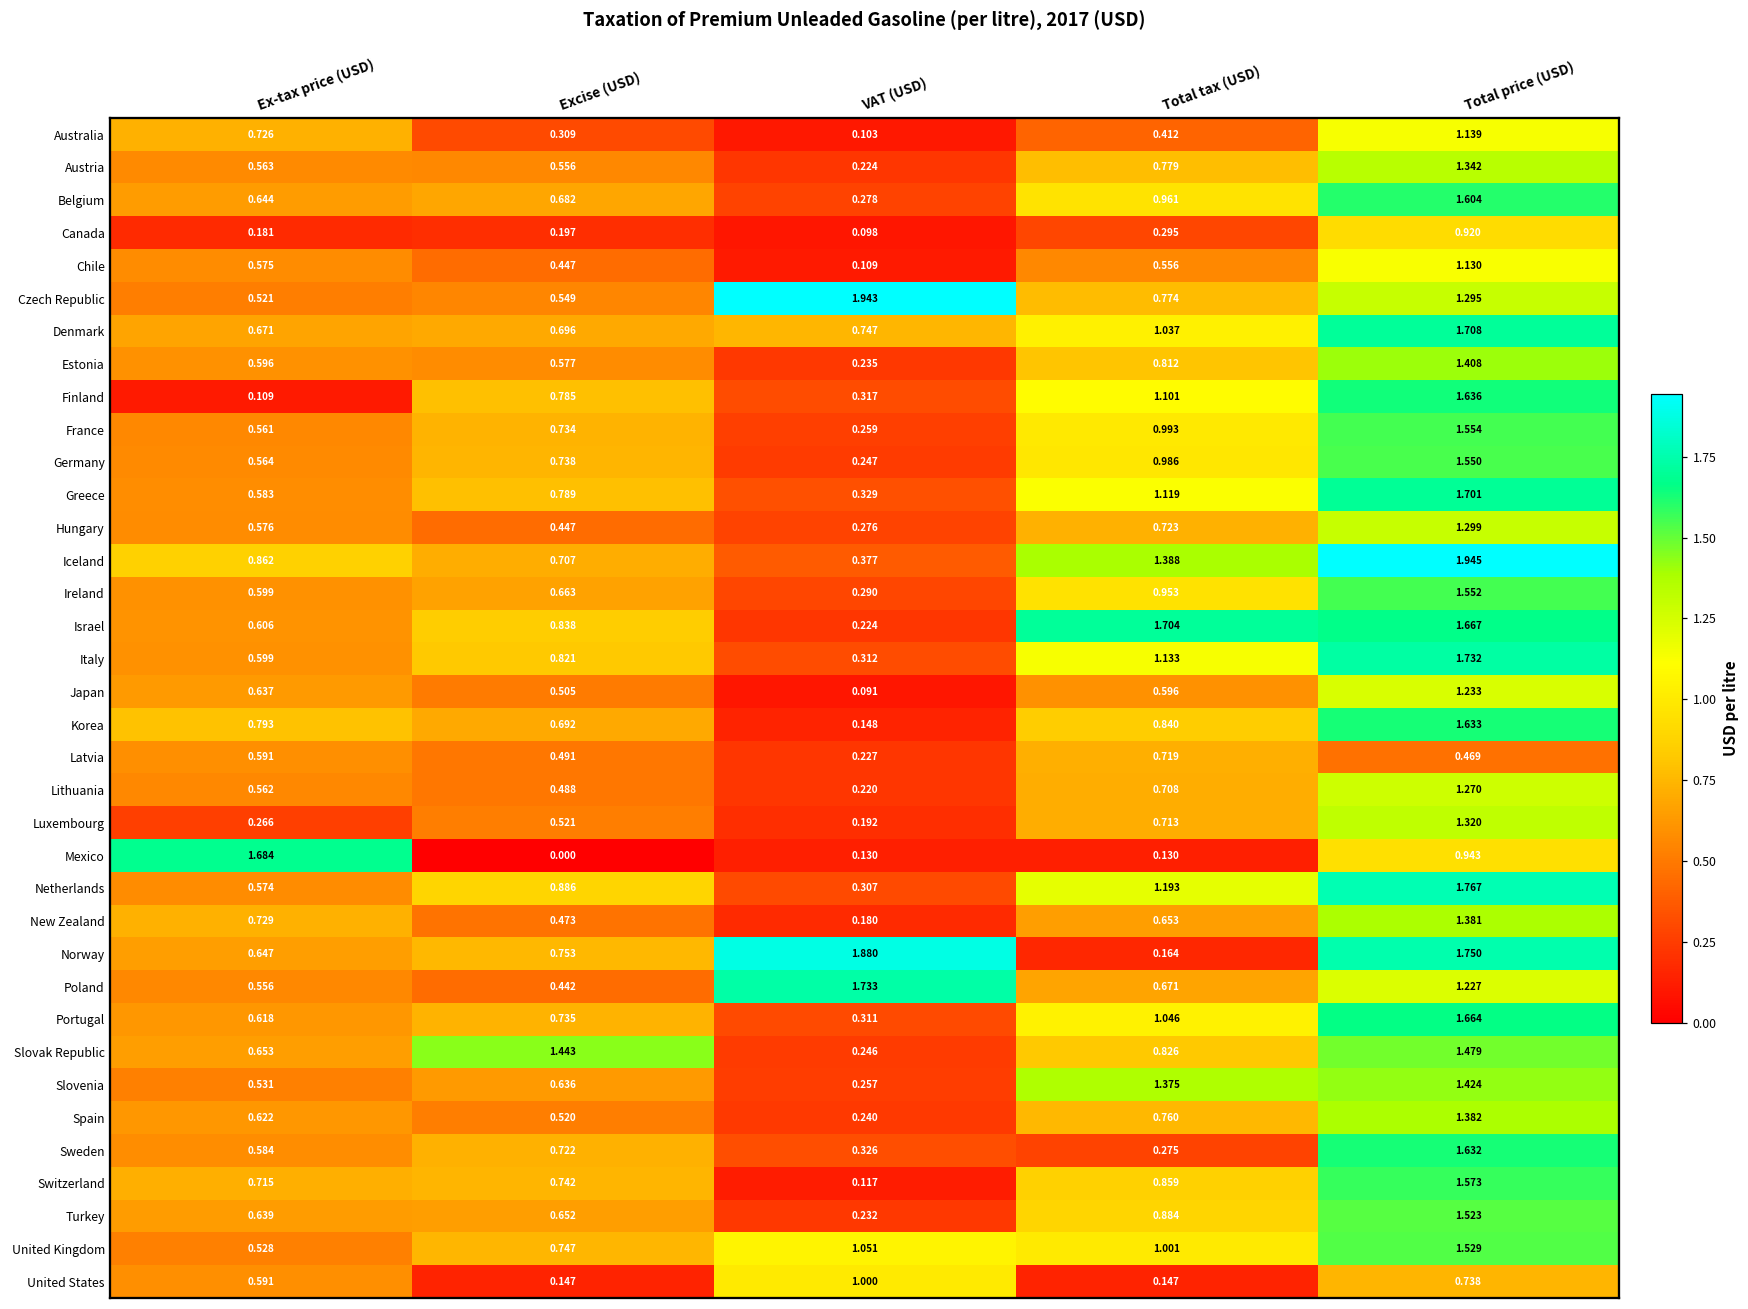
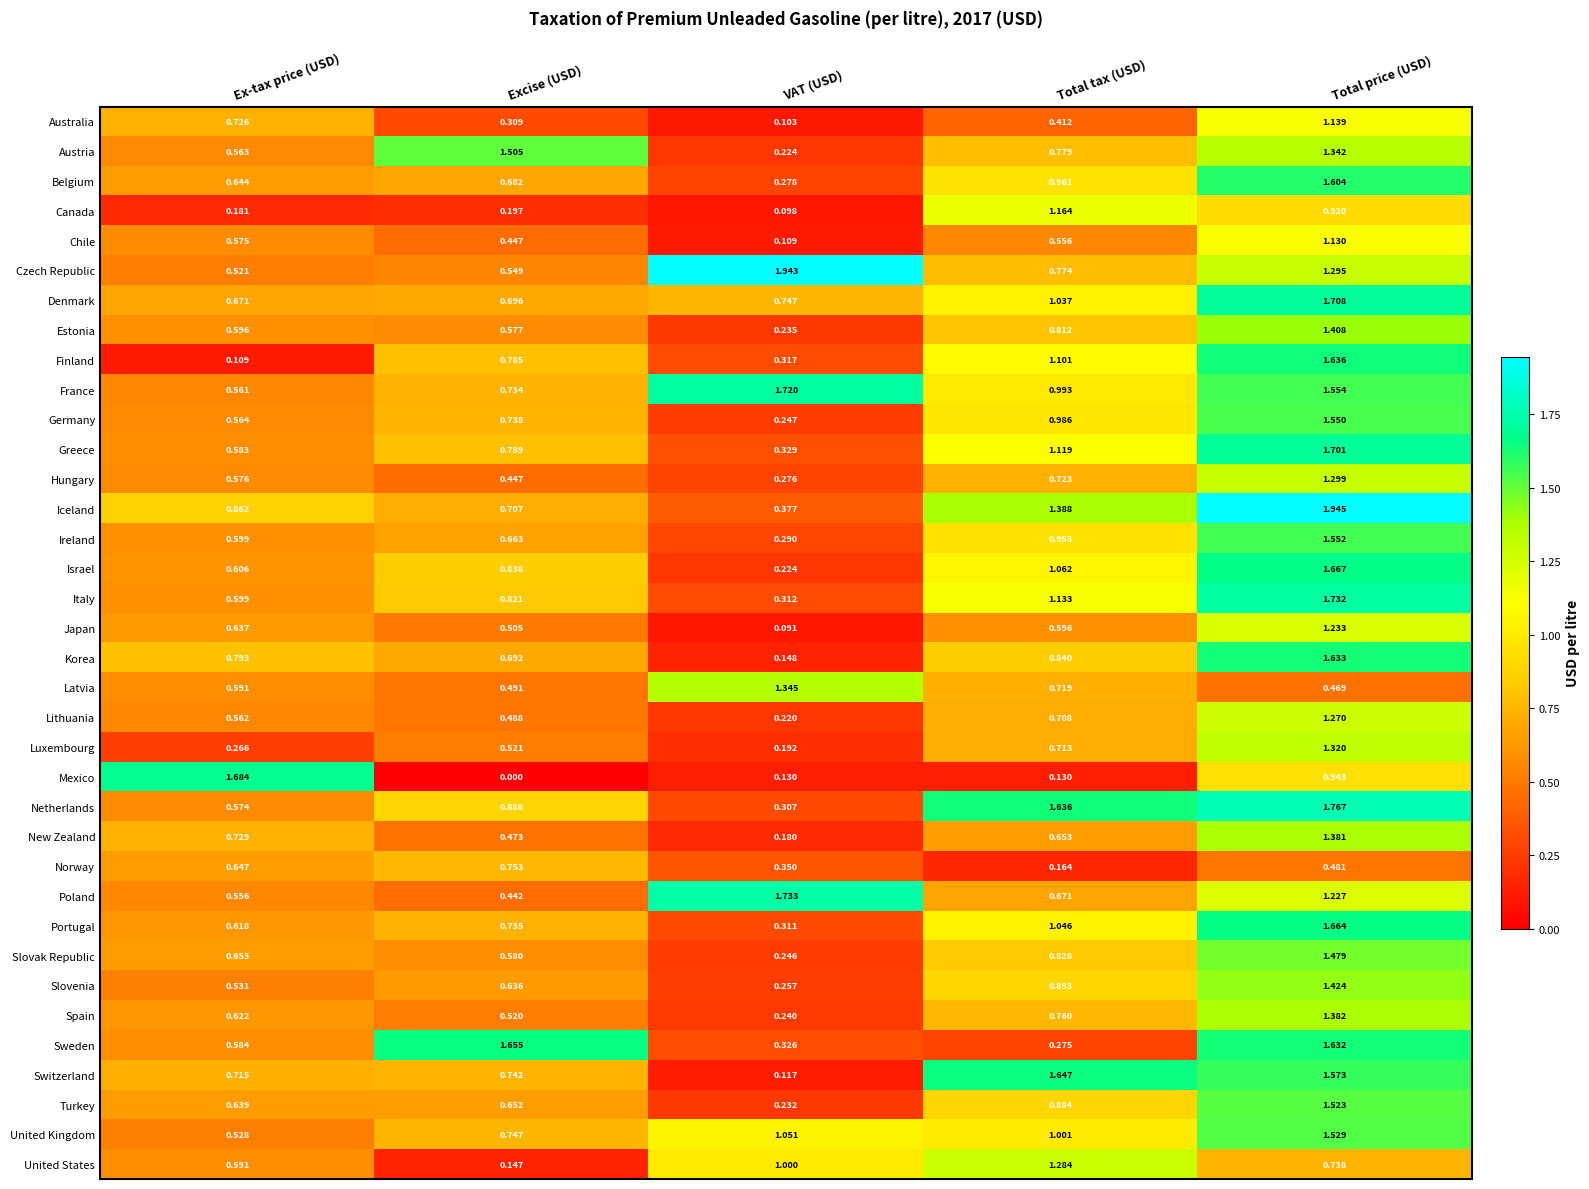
  {
    "Australia": {
      "Ex-tax price (USD)": 0.726,
      "Excise (USD)": 0.309,
      "VAT (USD)": 0.103,
      "Total tax (USD)": 0.412,
      "Total price (USD)": 1.139
    },
    "Austria": {
      "Ex-tax price (USD)": 0.563,
-     "Excise (USD)": 0.556,
+     "Excise (USD)": 1.505,
      "VAT (USD)": 0.224,
      "Total tax (USD)": 0.779,
      "Total price (USD)": 1.342
    },
    "Belgium": {
      "Ex-tax price (USD)": 0.644,
      "Excise (USD)": 0.682,
      "VAT (USD)": 0.278,
      "Total tax (USD)": 0.961,
      "Total price (USD)": 1.604
    },
    "Canada": {
      "Ex-tax price (USD)": 0.181,
      "Excise (USD)": 0.197,
      "VAT (USD)": 0.098,
-     "Total tax (USD)": 0.295,
+     "Total tax (USD)": 1.164,
      "Total price (USD)": 0.920
    },
    "Chile": {
      "Ex-tax price (USD)": 0.575,
      "Excise (USD)": 0.447,
      "VAT (USD)": 0.109,
      "Total tax (USD)": 0.556,
      "Total price (USD)": 1.130
    },
    "Czech Republic": {
      "Ex-tax price (USD)": 0.521,
      "Excise (USD)": 0.549,
      "VAT (USD)": 1.943,
      "Total tax (USD)": 0.774,
      "Total price (USD)": 1.295
    },
    "Denmark": {
      "Ex-tax price (USD)": 0.671,
      "Excise (USD)": 0.696,
      "VAT (USD)": 0.747,
      "Total tax (USD)": 1.037,
      "Total price (USD)": 1.708
    },
    "Estonia": {
      "Ex-tax price (USD)": 0.596,
      "Excise (USD)": 0.577,
      "VAT (USD)": 0.235,
      "Total tax (USD)": 0.812,
      "Total price (USD)": 1.408
    },
    "Finland": {
      "Ex-tax price (USD)": 0.109,
      "Excise (USD)": 0.785,
      "VAT (USD)": 0.317,
      "Total tax (USD)": 1.101,
      "Total price (USD)": 1.636
    },
    "France": {
      "Ex-tax price (USD)": 0.561,
      "Excise (USD)": 0.734,
-     "VAT (USD)": 0.259,
+     "VAT (USD)": 1.720,
      "Total tax (USD)": 0.993,
      "Total price (USD)": 1.554
    },
    "Germany": {
      "Ex-tax price (USD)": 0.564,
      "Excise (USD)": 0.738,
      "VAT (USD)": 0.247,
      "Total tax (USD)": 0.986,
      "Total price (USD)": 1.550
    },
    "Greece": {
      "Ex-tax price (USD)": 0.583,
      "Excise (USD)": 0.789,
      "VAT (USD)": 0.329,
      "Total tax (USD)": 1.119,
      "Total price (USD)": 1.701
    },
    "Hungary": {
      "Ex-tax price (USD)": 0.576,
      "Excise (USD)": 0.447,
      "VAT (USD)": 0.276,
      "Total tax (USD)": 0.723,
      "Total price (USD)": 1.299
    },
    "Iceland": {
      "Ex-tax price (USD)": 0.862,
      "Excise (USD)": 0.707,
      "VAT (USD)": 0.377,
      "Total tax (USD)": 1.388,
      "Total price (USD)": 1.945
    },
    "Ireland": {
      "Ex-tax price (USD)": 0.599,
      "Excise (USD)": 0.663,
      "VAT (USD)": 0.290,
      "Total tax (USD)": 0.953,
      "Total price (USD)": 1.552
    },
    "Israel": {
      "Ex-tax price (USD)": 0.606,
      "Excise (USD)": 0.838,
      "VAT (USD)": 0.224,
-     "Total tax (USD)": 1.704,
+     "Total tax (USD)": 1.062,
      "Total price (USD)": 1.667
    },
    "Italy": {
      "Ex-tax price (USD)": 0.599,
      "Excise (USD)": 0.821,
      "VAT (USD)": 0.312,
      "Total tax (USD)": 1.133,
      "Total price (USD)": 1.732
    },
    "Japan": {
      "Ex-tax price (USD)": 0.637,
      "Excise (USD)": 0.505,
      "VAT (USD)": 0.091,
      "Total tax (USD)": 0.596,
      "Total price (USD)": 1.233
    },
    "Korea": {
      "Ex-tax price (USD)": 0.793,
      "Excise (USD)": 0.692,
      "VAT (USD)": 0.148,
      "Total tax (USD)": 0.840,
      "Total price (USD)": 1.633
    },
    "Latvia": {
      "Ex-tax price (USD)": 0.591,
      "Excise (USD)": 0.491,
-     "VAT (USD)": 0.227,
+     "VAT (USD)": 1.345,
      "Total tax (USD)": 0.719,
      "Total price (USD)": 0.469
    },
    "Lithuania": {
      "Ex-tax price (USD)": 0.562,
      "Excise (USD)": 0.488,
      "VAT (USD)": 0.220,
      "Total tax (USD)": 0.708,
      "Total price (USD)": 1.270
    },
    "Luxembourg": {
      "Ex-tax price (USD)": 0.266,
      "Excise (USD)": 0.521,
      "VAT (USD)": 0.192,
      "Total tax (USD)": 0.713,
      "Total price (USD)": 1.320
    },
    "Mexico": {
      "Ex-tax price (USD)": 1.684,
      "Excise (USD)": 0.000,
      "VAT (USD)": 0.130,
      "Total tax (USD)": 0.130,
      "Total price (USD)": 0.943
    },
    "Netherlands": {
      "Ex-tax price (USD)": 0.574,
      "Excise (USD)": 0.886,
      "VAT (USD)": 0.307,
-     "Total tax (USD)": 1.193,
+     "Total tax (USD)": 1.636,
      "Total price (USD)": 1.767
    },
    "New Zealand": {
      "Ex-tax price (USD)": 0.729,
      "Excise (USD)": 0.473,
      "VAT (USD)": 0.180,
      "Total tax (USD)": 0.653,
      "Total price (USD)": 1.381
    },
    "Norway": {
      "Ex-tax price (USD)": 0.647,
      "Excise (USD)": 0.753,
-     "VAT (USD)": 1.880,
+     "VAT (USD)": 0.350,
      "Total tax (USD)": 0.164,
-     "Total price (USD)": 1.750
+     "Total price (USD)": 0.481
    },
    "Poland": {
      "Ex-tax price (USD)": 0.556,
      "Excise (USD)": 0.442,
      "VAT (USD)": 1.733,
      "Total tax (USD)": 0.671,
      "Total price (USD)": 1.227
    },
    "Portugal": {
      "Ex-tax price (USD)": 0.618,
      "Excise (USD)": 0.735,
      "VAT (USD)": 0.311,
      "Total tax (USD)": 1.046,
      "Total price (USD)": 1.664
    },
    "Slovak Republic": {
      "Ex-tax price (USD)": 0.653,
-     "Excise (USD)": 1.443,
+     "Excise (USD)": 0.580,
      "VAT (USD)": 0.246,
      "Total tax (USD)": 0.826,
      "Total price (USD)": 1.479
    },
    "Slovenia": {
      "Ex-tax price (USD)": 0.531,
      "Excise (USD)": 0.636,
      "VAT (USD)": 0.257,
-     "Total tax (USD)": 1.375,
+     "Total tax (USD)": 0.893,
      "Total price (USD)": 1.424
    },
    "Spain": {
      "Ex-tax price (USD)": 0.622,
      "Excise (USD)": 0.520,
      "VAT (USD)": 0.240,
      "Total tax (USD)": 0.760,
      "Total price (USD)": 1.382
    },
    "Sweden": {
      "Ex-tax price (USD)": 0.584,
-     "Excise (USD)": 0.722,
+     "Excise (USD)": 1.655,
      "VAT (USD)": 0.326,
      "Total tax (USD)": 0.275,
      "Total price (USD)": 1.632
    },
    "Switzerland": {
      "Ex-tax price (USD)": 0.715,
      "Excise (USD)": 0.742,
      "VAT (USD)": 0.117,
-     "Total tax (USD)": 0.859,
+     "Total tax (USD)": 1.647,
      "Total price (USD)": 1.573
    },
    "Turkey": {
      "Ex-tax price (USD)": 0.639,
      "Excise (USD)": 0.652,
      "VAT (USD)": 0.232,
      "Total tax (USD)": 0.884,
      "Total price (USD)": 1.523
    },
    "United Kingdom": {
      "Ex-tax price (USD)": 0.528,
      "Excise (USD)": 0.747,
      "VAT (USD)": 1.051,
      "Total tax (USD)": 1.001,
      "Total price (USD)": 1.529
    },
    "United States": {
      "Ex-tax price (USD)": 0.591,
      "Excise (USD)": 0.147,
      "VAT (USD)": 1.000,
-     "Total tax (USD)": 0.147,
+     "Total tax (USD)": 1.284,
      "Total price (USD)": 0.738
    }
  }
